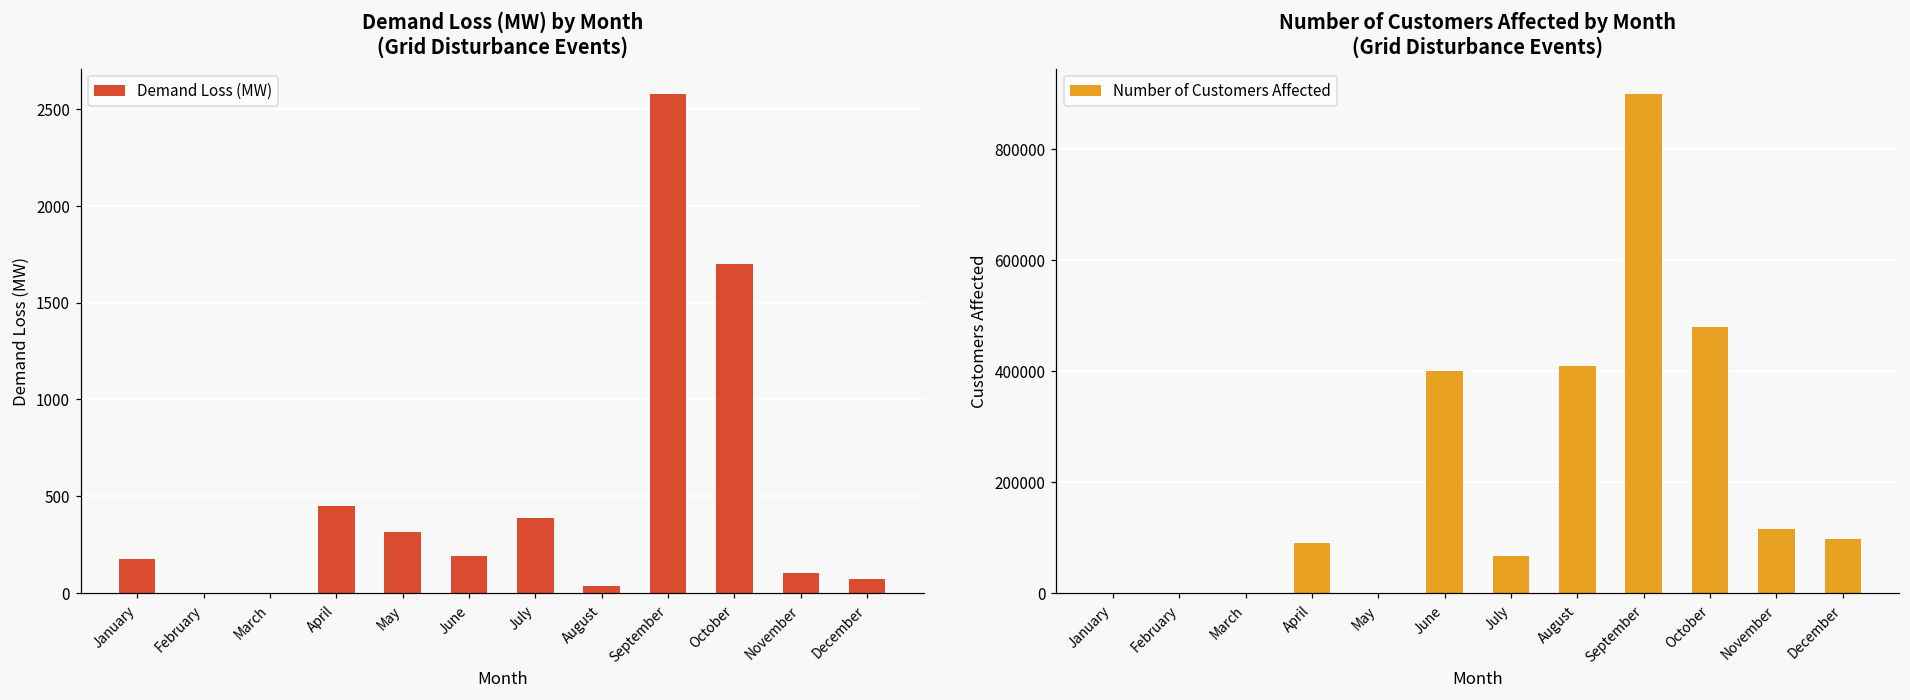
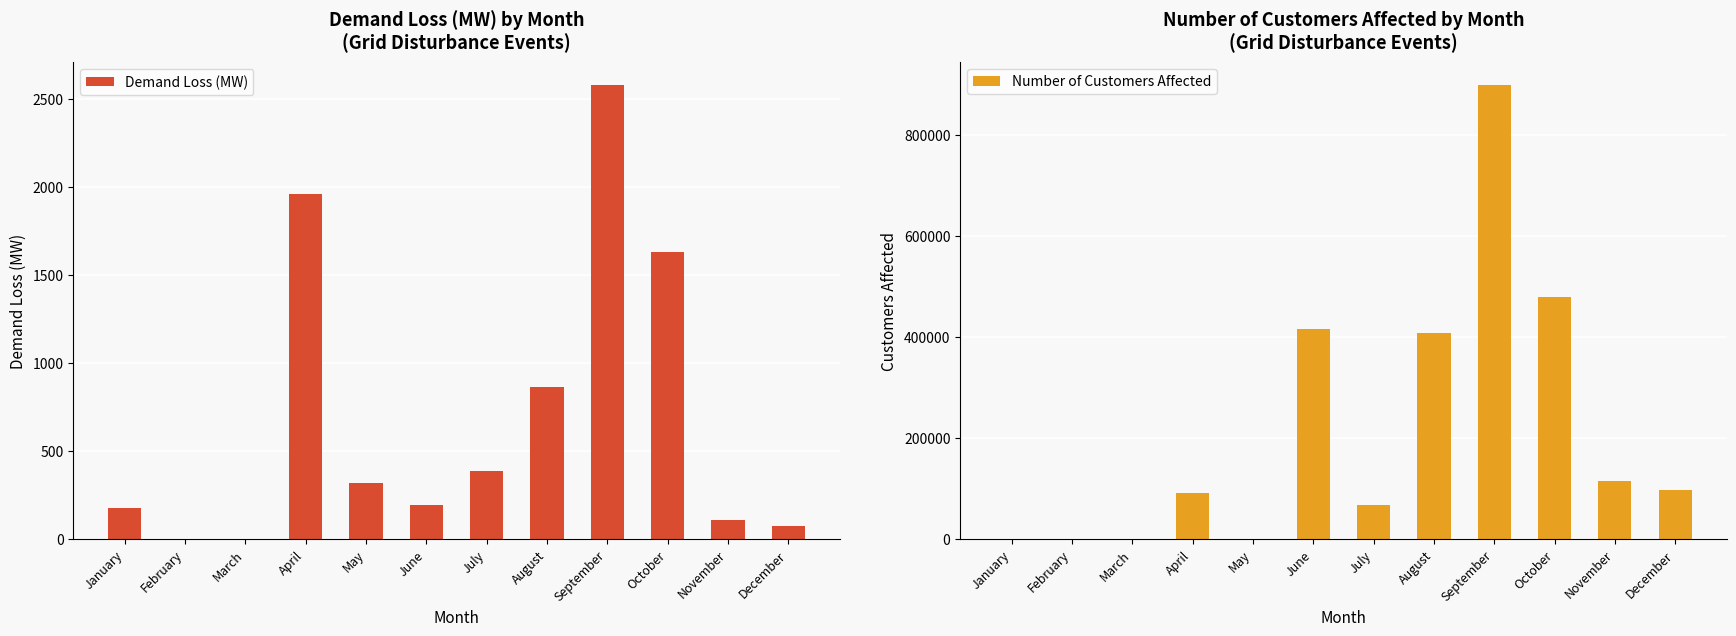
  {
    "Demand Loss (MW) by Month (Grid Disturbance Events)": {
      "January": 180,
      "February": 0,
      "March": 0,
-     "April": 450,
+     "April": 1960,
      "May": 320,
      "June": 190,
      "July": 390,
-     "August": 40,
+     "August": 860,
      "September": 2580,
-     "October": 1700,
+     "October": 1630,
      "November": 110,
      "December": 70
    },
    "Number of Customers Affected by Month (Grid Disturbance Events)": {
      "January": 0,
      "February": 0,
      "March": 0,
      "April": 90000,
      "May": 0,
-     "June": 400000,
+     "June": 420000,
      "July": 70000,
      "August": 410000,
      "September": 900000,
      "October": 480000,
      "November": 120000,
      "December": 100000
    }
  }
